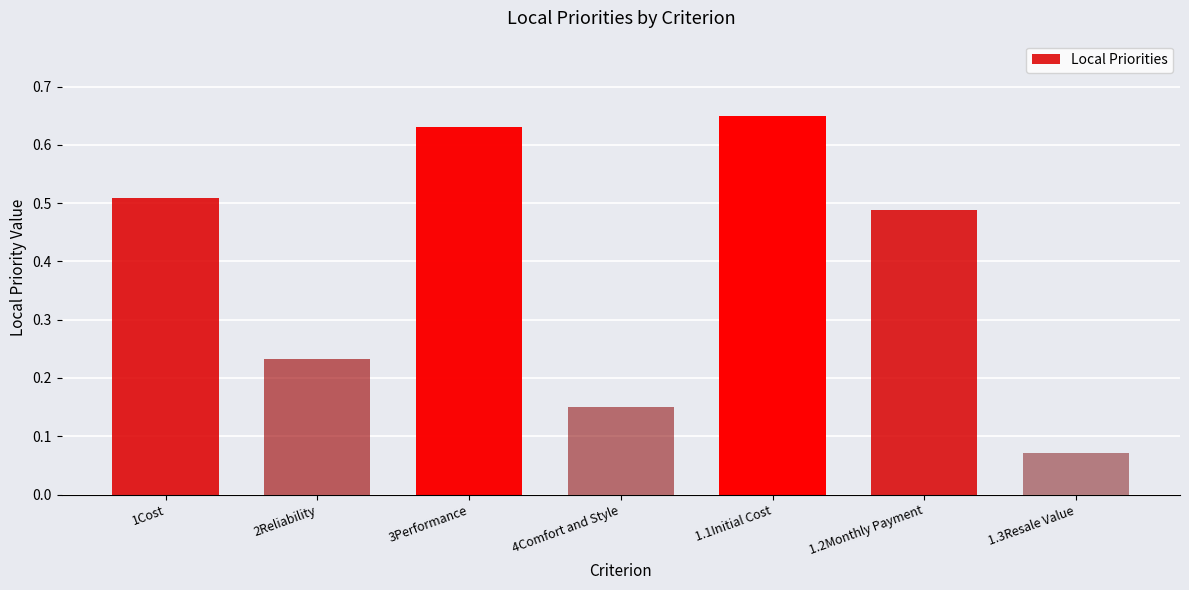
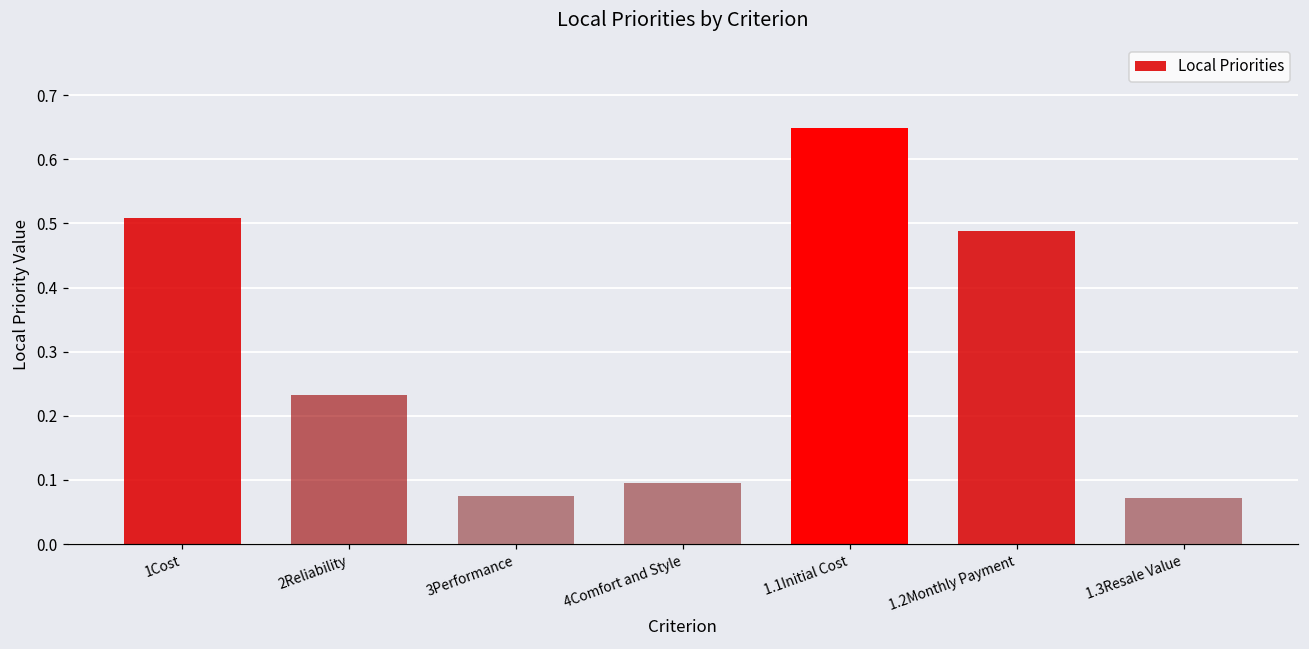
  {
    "1Cost": 0.51,
    "2Reliability": 0.23,
-   "3Performance": 0.63,
-   "4Comfort and Style": 0.15,
+   "3Performance": 0.08,
+   "4Comfort and Style": 0.10,
    "1.1Initial Cost": 0.65,
    "1.2Monthly Payment": 0.49,
    "1.3Resale Value": 0.07
  }
